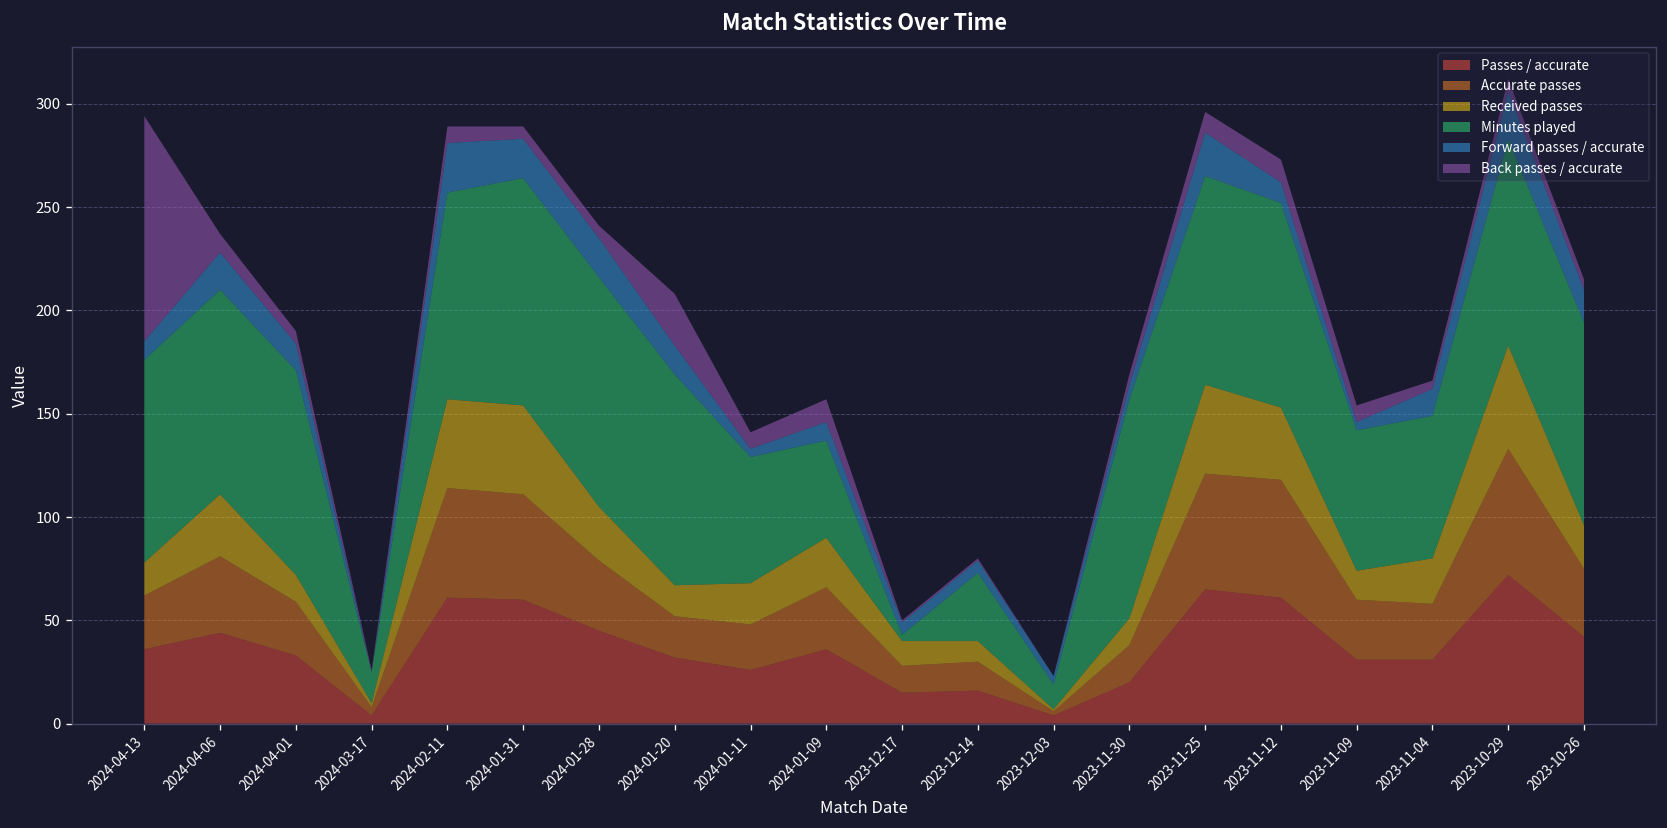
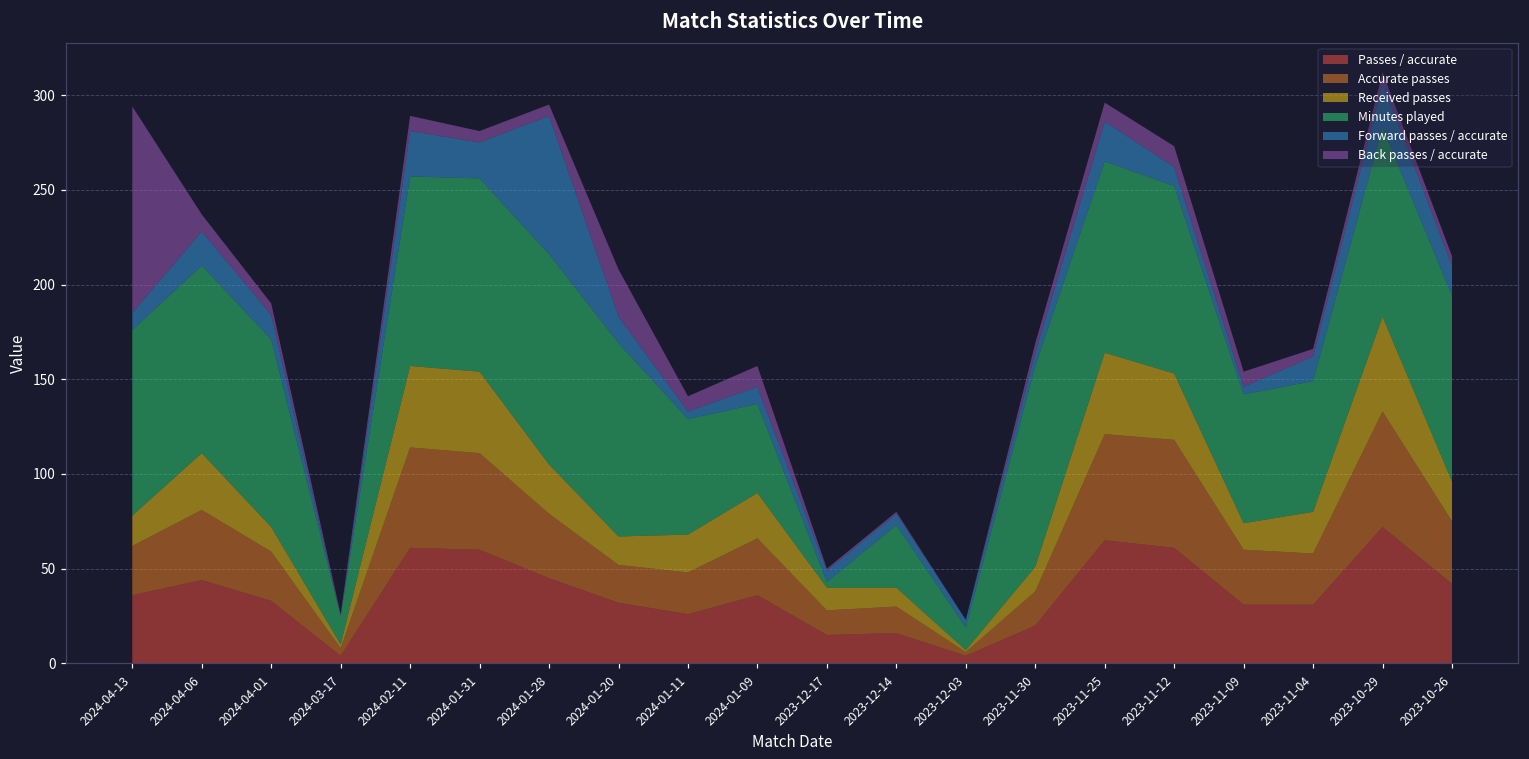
  {
    "Received passes": {
      "2024-04-13": 16,
      "2024-04-06": 30,
      "2024-04-01": 13,
      "2024-03-17": 2,
      "2024-02-11": 43,
      "2024-01-31": 43,
      "2024-01-28": 26,
      "2024-01-20": 15,
      "2024-01-11": 20,
      "2024-01-09": 24,
      "2023-12-17": 12,
      "2023-12-14": 10,
      "2023-11-30": 13,
      "2023-11-25": 43,
      "2023-11-12": 35,
      "2023-11-09": 14,
      "2023-11-04": 22,
      "2023-10-29": 50,
      "2023-10-26": 21
    },
    "Minutes played": {
      "2024-04-13": 98,
      "2024-04-06": 99,
      "2024-04-01": 99,
      "2024-02-11": 100,
-     "2024-01-31": 110,
+     "2024-01-31": 102,
      "2024-01-28": 111,
      "2024-01-20": 102,
      "2024-01-11": 61,
      "2024-01-09": 47,
      "2023-12-17": 3,
      "2023-12-14": 33,
      "2023-12-03": 12,
      "2023-11-30": 106,
      "2023-11-25": 101,
      "2023-11-12": 99,
      "2023-11-09": 68,
      "2023-11-04": 69,
      "2023-10-26": 98
    },
    "Forward passes / accurate": {
      "2024-04-13": 9,
      "2024-04-06": 18,
      "2024-04-01": 13,
      "2024-02-11": 24,
      "2024-01-31": 19,
-     "2024-01-28": 19,
+     "2024-01-28": 73,
      "2024-01-20": 14,
      "2024-01-11": 4,
      "2024-01-09": 9,
      "2023-11-30": 7,
      "2023-11-25": 21,
      "2023-11-12": 10,
      "2023-11-09": 4,
      "2023-11-04": 13,
      "2023-10-26": 16
    },
    "Back passes / accurate": {
      "2024-04-13": 109,
      "2024-04-06": 9,
      "2024-04-01": 6,
      "2024-02-11": 8,
      "2024-01-31": 6,
      "2024-01-28": 6,
      "2024-01-20": 25,
      "2024-01-11": 8,
      "2024-01-09": 11,
      "2023-11-30": 5,
      "2023-11-25": 10,
      "2023-11-12": 11,
      "2023-11-09": 8,
      "2023-11-04": 4,
      "2023-10-26": 5
    }
  }
